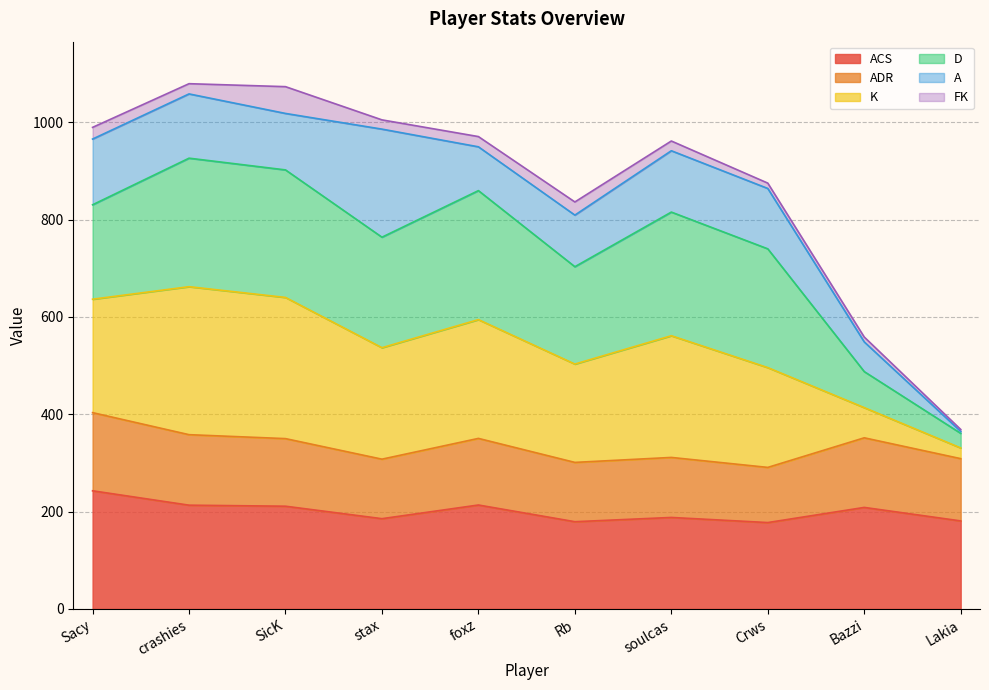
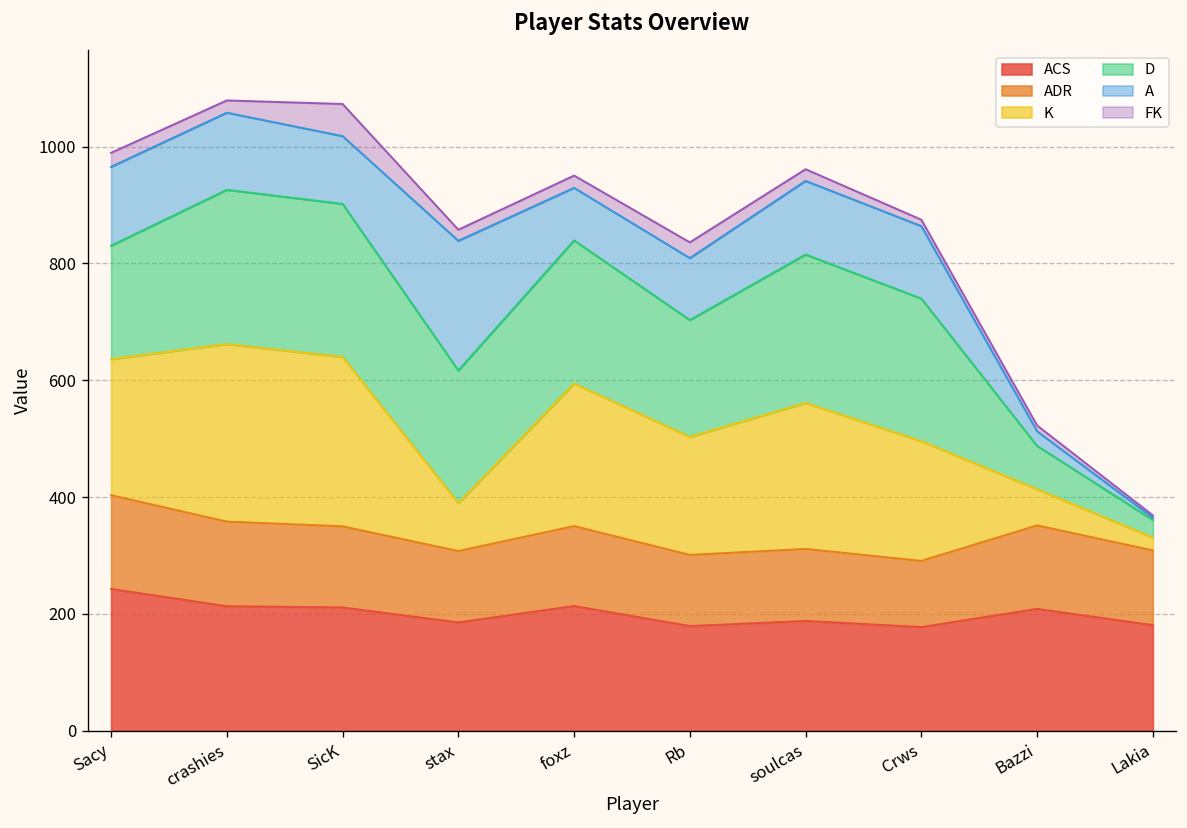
  {
    "K": {
      "Sacy": 230,
      "crashies": 300,
      "SicK": 290,
-     "stax": 230,
+     "stax": 80,
      "foxz": 240,
      "Rb": 200,
      "soulcas": 250,
      "Crws": 210,
      "Bazzi": 60,
      "Lakia": 20
    },
    "D": {
      "Sacy": 190,
      "crashies": 260,
      "SicK": 260,
      "stax": 230,
-     "foxz": 270,
+     "foxz": 250,
      "Rb": 200,
      "soulcas": 250,
      "Crws": 240,
      "Bazzi": 70
    },
    "A": {
      "Sacy": 140,
      "crashies": 130,
      "SicK": 120,
      "stax": 220,
      "foxz": 90,
      "Rb": 110,
      "soulcas": 130,
      "Crws": 120,
-     "Bazzi": 60
+     "Bazzi": 30
    },
    "FK": {
      "Sacy": 20,
      "crashies": 20,
      "SicK": 60,
      "stax": 20,
      "foxz": 20,
      "Rb": 30,
      "soulcas": 20,
      "Crws": 10,
      "Bazzi": 10
    }
  }
